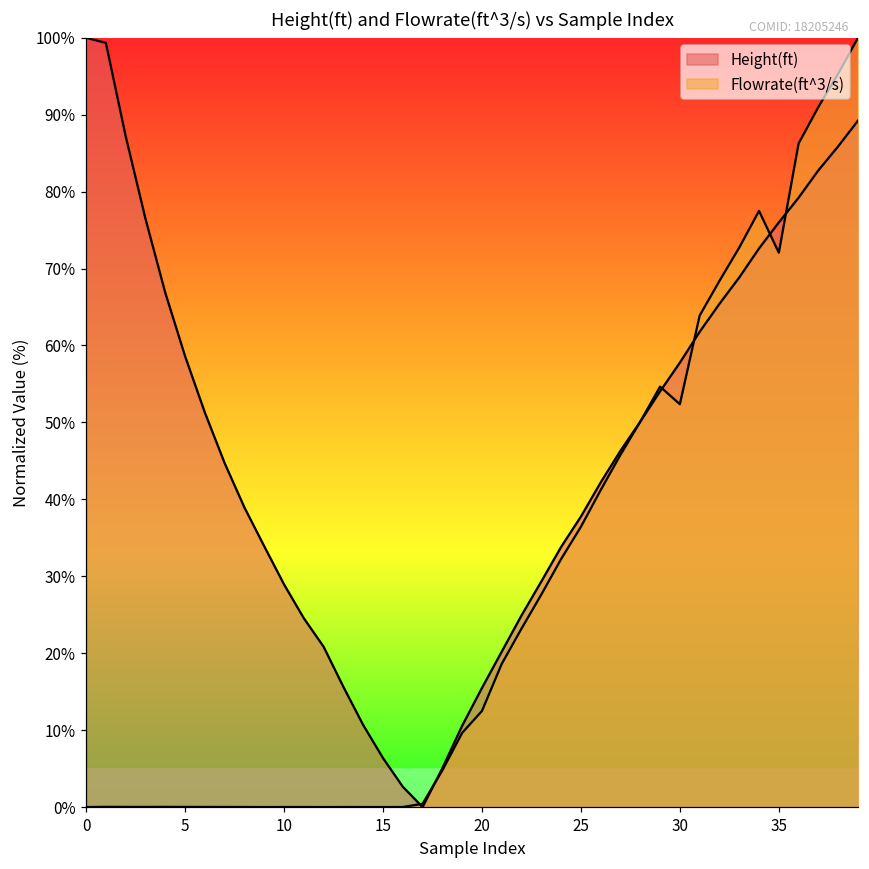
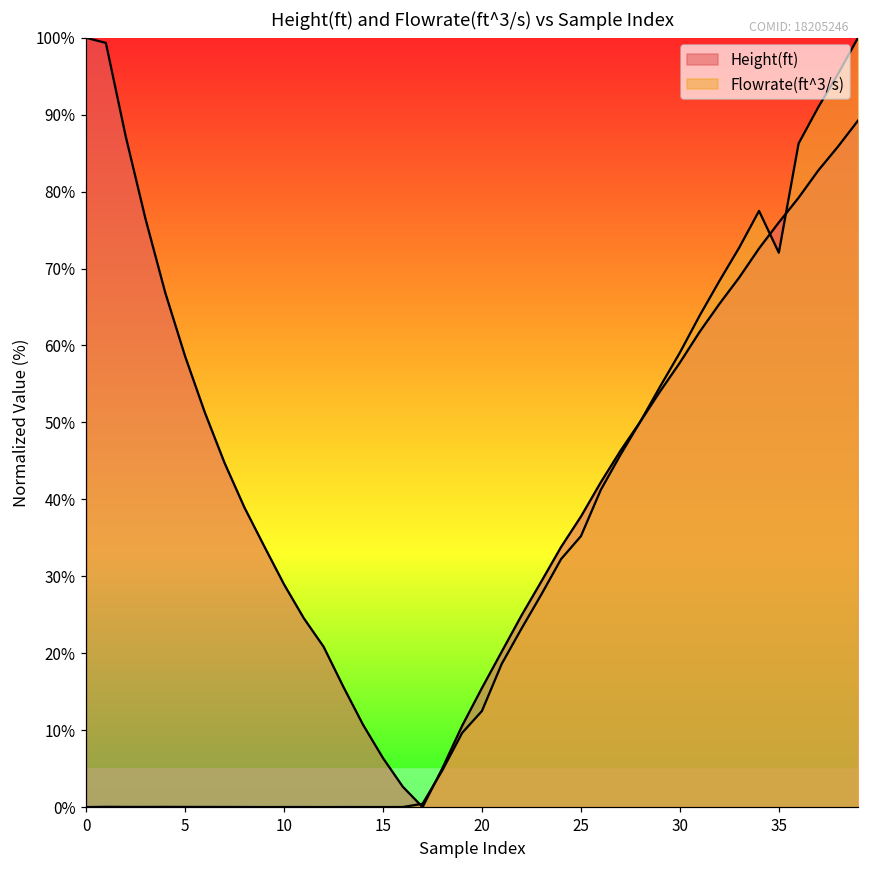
  {
    "Height(ft)": {
      "0": "100%",
      "5": "59%",
      "10": "29%",
      "15": "6%",
      "20": "15%",
      "25": "38%",
      "30": "58%",
      "35": "76%"
    },
    "Flowrate(ft^3/s)": {
      "20": "12%",
-     "25": "36%",
-     "30": "52%",
+     "25": "35%",
+     "30": "59%",
      "35": "72%"
    }
  }
